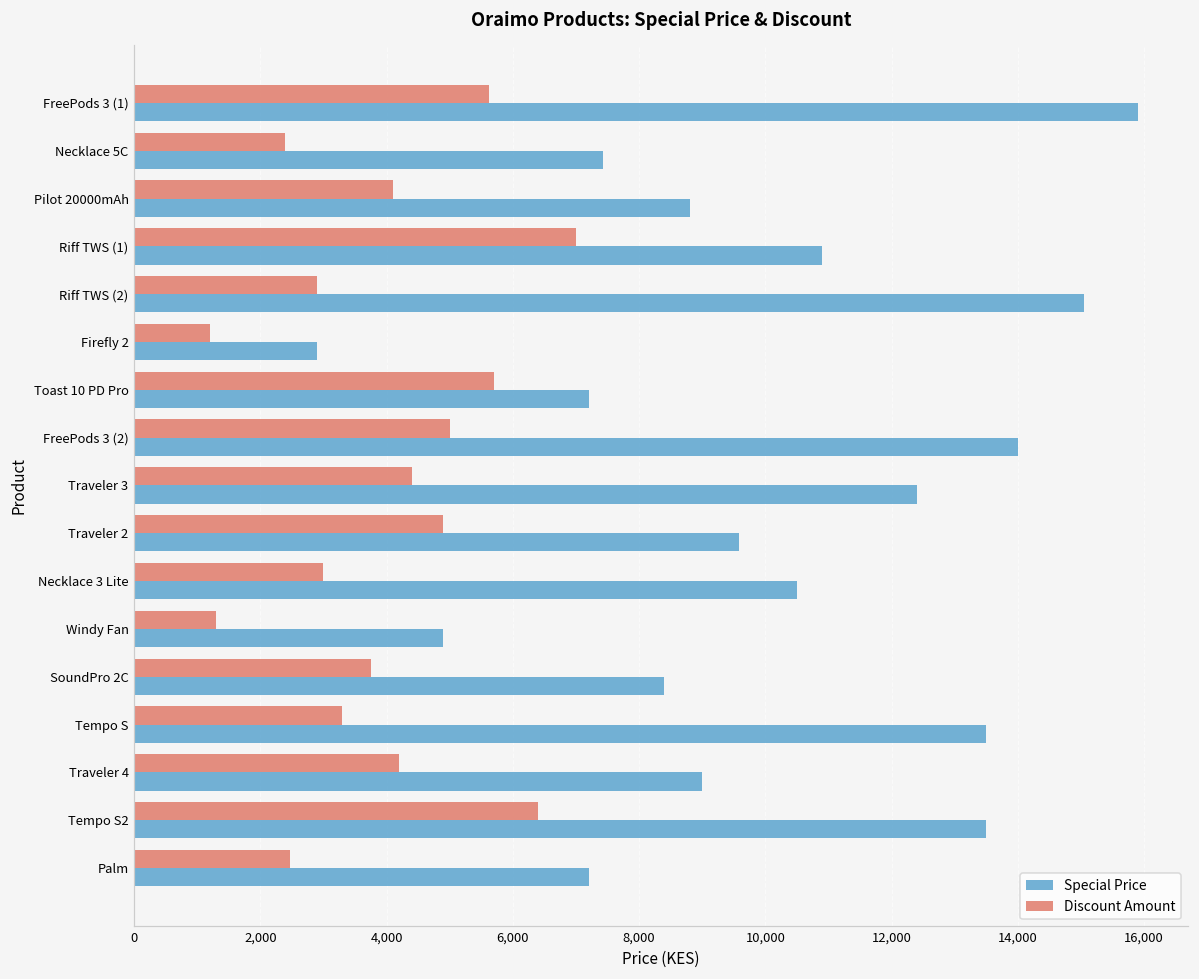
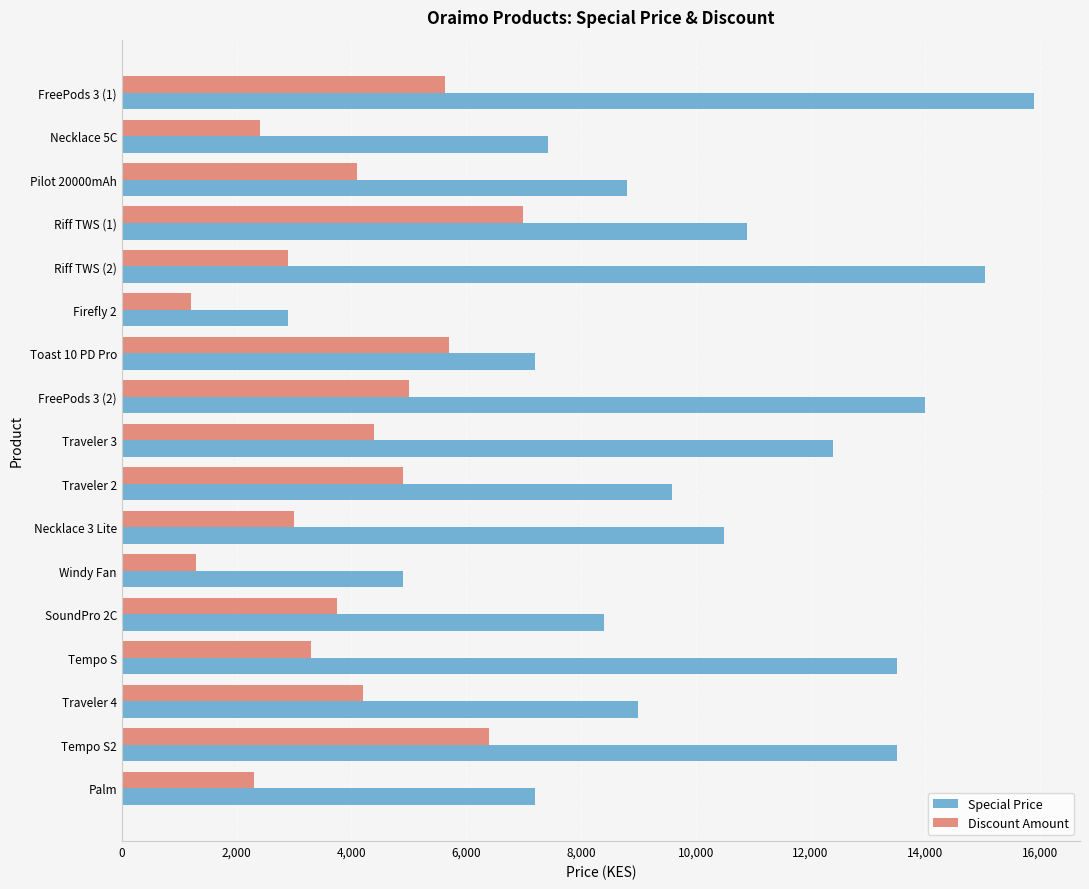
  {
    "Special Price": {
      "FreePods 3 (1)": "15,900",
      "Necklace 5C": "7,400",
      "Pilot 20000mAh": "8,800",
      "Riff TWS (1)": "10,900",
      "Riff TWS (2)": "15,000",
      "Firefly 2": "2,900",
      "Toast 10 PD Pro": "7,200",
      "FreePods 3 (2)": "14,000",
      "Traveler 3": "12,400",
      "Traveler 2": "9,600",
      "Necklace 3 Lite": "10,500",
      "Windy Fan": "4,900",
      "SoundPro 2C": "8,400",
      "Tempo S": "13,500",
      "Traveler 4": "9,000",
      "Tempo S2": "13,500",
      "Palm": "7,200"
    },
    "Discount Amount": {
      "FreePods 3 (1)": "5,600",
      "Necklace 5C": "2,400",
      "Pilot 20000mAh": "4,100",
      "Riff TWS (1)": "7,000",
      "Riff TWS (2)": "2,900",
      "Firefly 2": "1,200",
      "Toast 10 PD Pro": "5,700",
      "FreePods 3 (2)": "5,000",
      "Traveler 3": "4,400",
      "Traveler 2": "4,900",
      "Necklace 3 Lite": "3,000",
      "Windy Fan": "1,300",
      "SoundPro 2C": "3,700",
      "Tempo S": "3,300",
      "Traveler 4": "4,200",
      "Tempo S2": "6,400",
-     "Palm": "2,500"
+     "Palm": "2,300"
    }
  }
